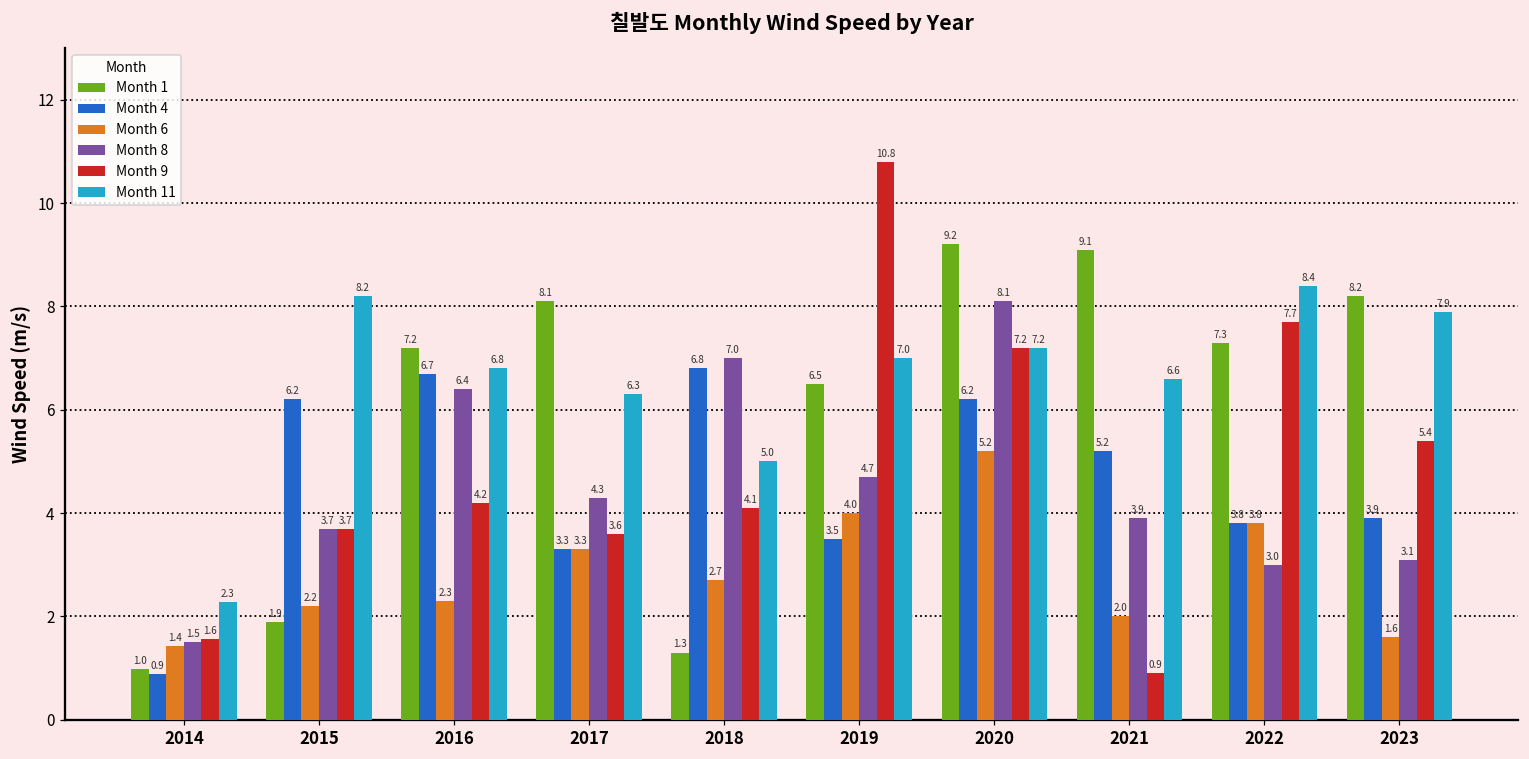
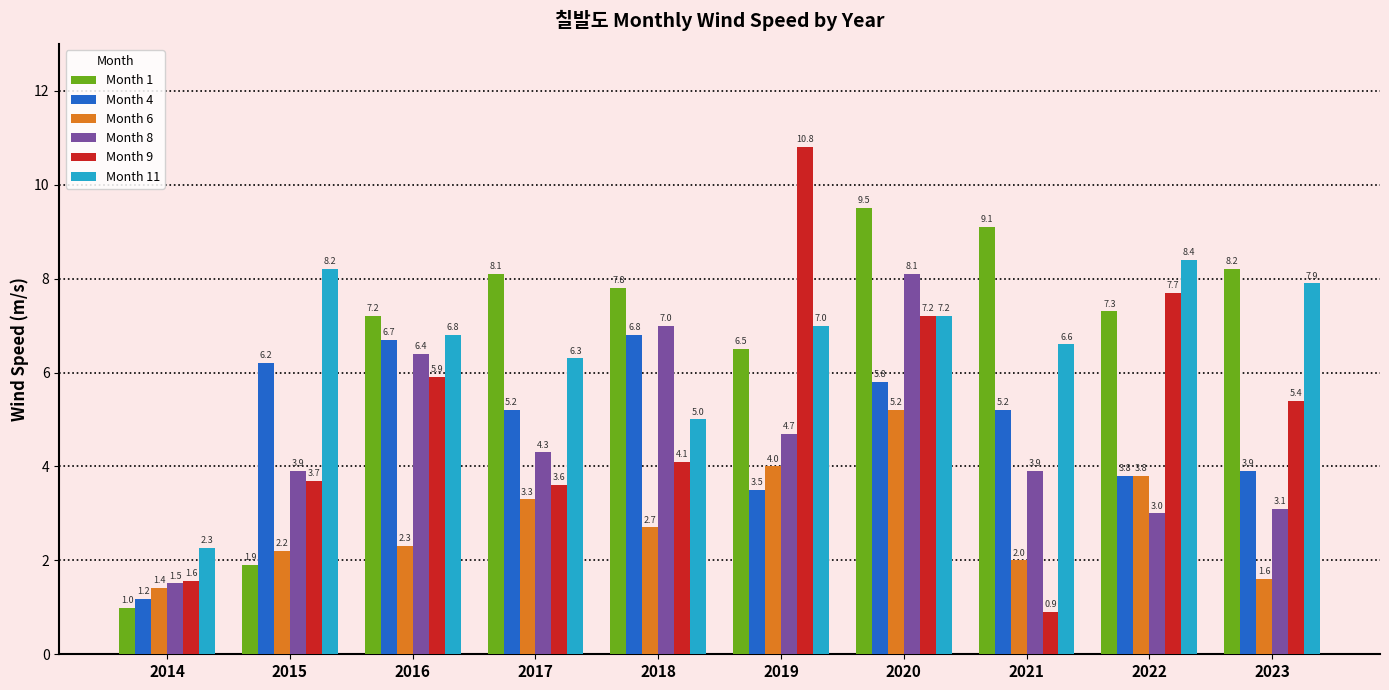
  {
    "Month 1": {
      "2014": 1.0,
      "2015": 1.9,
      "2016": 7.2,
      "2017": 8.1,
-     "2018": 1.3,
+     "2018": 7.8,
      "2019": 6.5,
-     "2020": 9.2,
+     "2020": 9.5,
      "2021": 9.1,
      "2022": 7.3,
      "2023": 8.2
    },
    "Month 4": {
-     "2014": 0.9,
+     "2014": 1.2,
      "2015": 6.2,
      "2016": 6.7,
-     "2017": 3.3,
+     "2017": 5.2,
      "2018": 6.8,
      "2019": 3.5,
-     "2020": 6.2,
+     "2020": 5.8,
      "2021": 5.2,
      "2022": 3.8,
      "2023": 3.9
    },
    "Month 6": {
      "2014": 1.4,
      "2015": 2.2,
      "2016": 2.3,
      "2017": 3.3,
      "2018": 2.7,
      "2019": 4.0,
      "2020": 5.2,
      "2021": 2.0,
      "2022": 3.8,
      "2023": 1.6
    },
    "Month 8": {
      "2014": 1.5,
-     "2015": 3.7,
+     "2015": 3.9,
      "2016": 6.4,
      "2017": 4.3,
      "2018": 7.0,
      "2019": 4.7,
      "2020": 8.1,
      "2021": 3.9,
      "2022": 3.0,
      "2023": 3.1
    },
    "Month 9": {
      "2014": 1.6,
      "2015": 3.7,
-     "2016": 4.2,
+     "2016": 5.9,
      "2017": 3.6,
      "2018": 4.1,
      "2019": 10.8,
      "2020": 7.2,
      "2021": 0.9,
      "2022": 7.7,
      "2023": 5.4
    },
    "Month 11": {
      "2014": 2.3,
      "2015": 8.2,
      "2016": 6.8,
      "2017": 6.3,
      "2018": 5.0,
      "2019": 7.0,
      "2020": 7.2,
      "2021": 6.6,
      "2022": 8.4,
      "2023": 7.9
    }
  }
